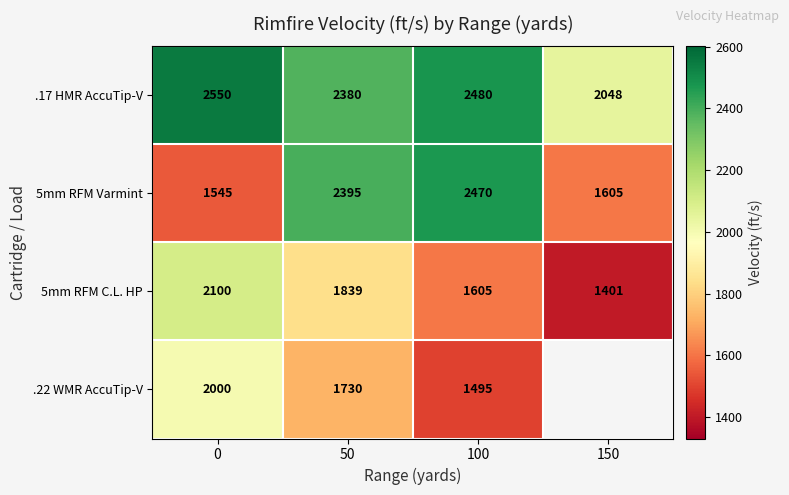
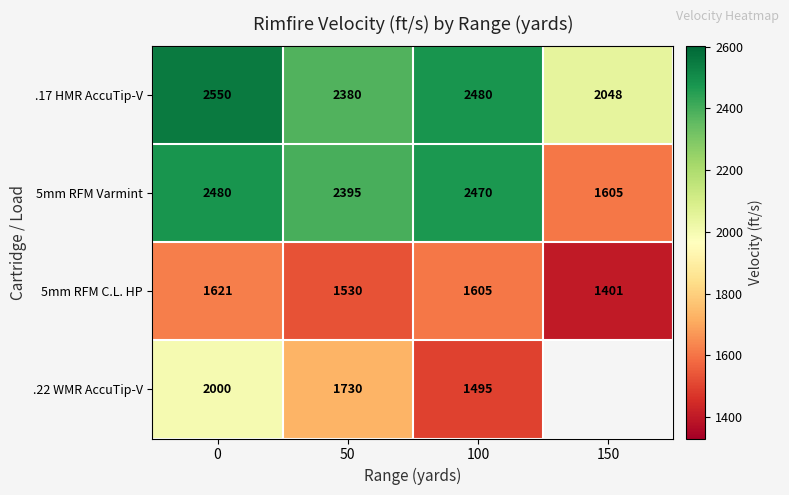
  {
    ".17 HMR AccuTip-V": {
      "0": 2550,
      "50": 2380,
      "100": 2480,
      "150": 2048
    },
    "5mm RFM Varmint": {
-     "0": 1545,
+     "0": 2480,
      "50": 2395,
      "100": 2470,
      "150": 1605
    },
    "5mm RFM C.L. HP": {
-     "0": 2100,
-     "50": 1839,
+     "0": 1621,
+     "50": 1530,
      "100": 1605,
      "150": 1401
    },
    ".22 WMR AccuTip-V": {
      "0": 2000,
      "50": 1730,
      "100": 1495
    }
  }
